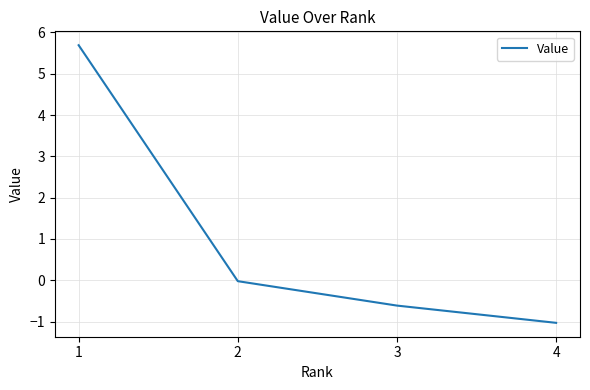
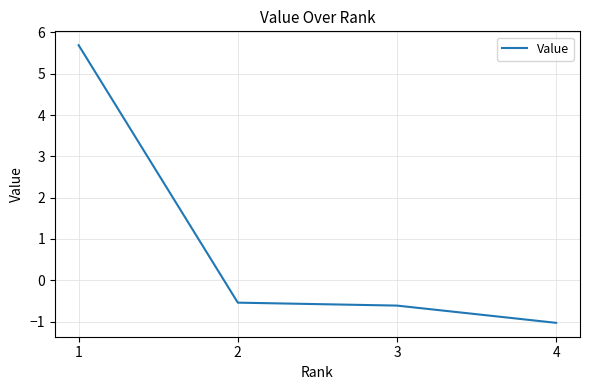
  {
    "1": 5.7,
-   "2": 0.0,
+   "2": -0.5,
    "3": -0.6,
    "4": -1.0
  }
